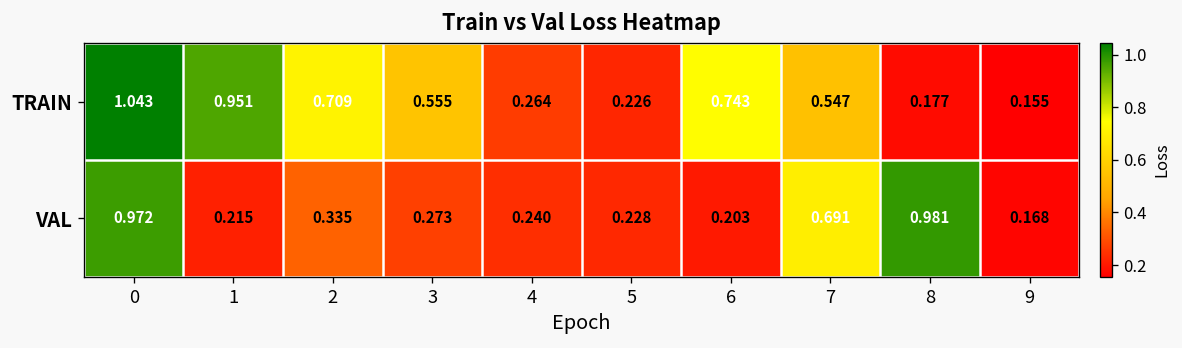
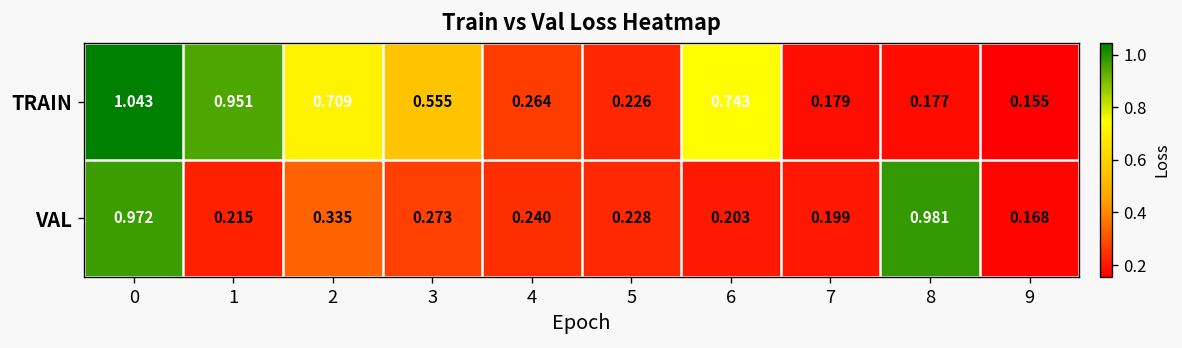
  {
    "TRAIN": {
      "0": 1.043,
      "1": 0.951,
      "2": 0.709,
      "3": 0.555,
      "4": 0.264,
      "5": 0.226,
      "6": 0.743,
-     "7": 0.547,
+     "7": 0.179,
      "8": 0.177,
      "9": 0.155
    },
    "VAL": {
      "0": 0.972,
      "1": 0.215,
      "2": 0.335,
      "3": 0.273,
      "4": 0.240,
      "5": 0.228,
      "6": 0.203,
-     "7": 0.691,
+     "7": 0.199,
      "8": 0.981,
      "9": 0.168
    }
  }
